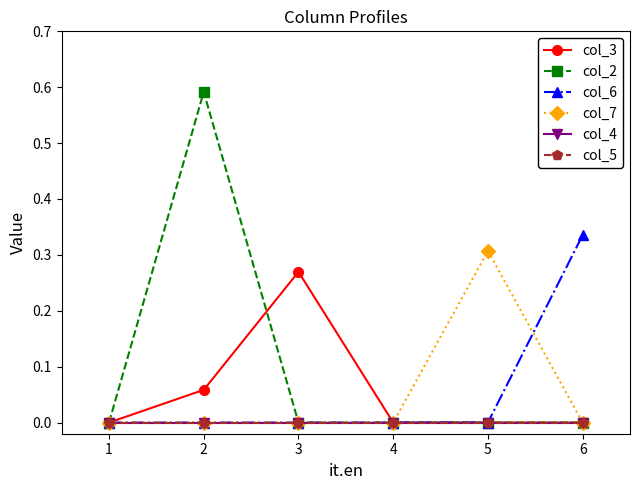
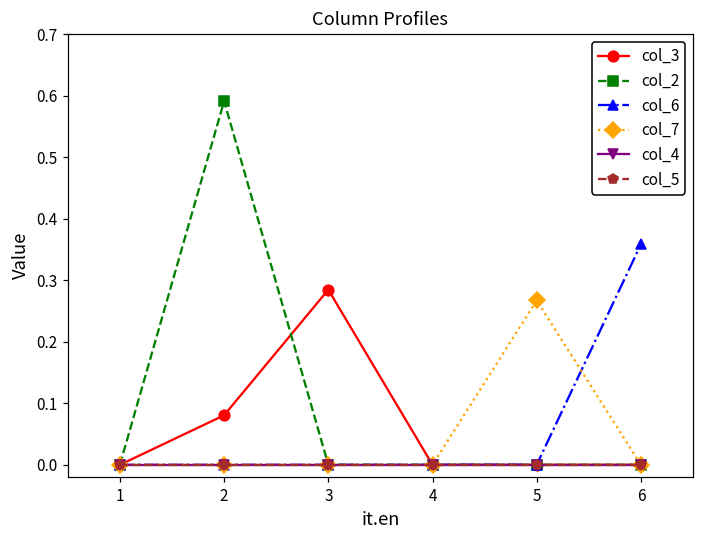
  {
    "col_3": {
-     "2": 0.06,
-     "3": 0.27
+     "2": 0.08,
+     "3": 0.28
    },
    "col_2": {
      "2": 0.59
    },
    "col_6": {
-     "6": 0.34
+     "6": 0.36
    },
    "col_7": {
-     "5": 0.31
+     "5": 0.27
    }
  }
